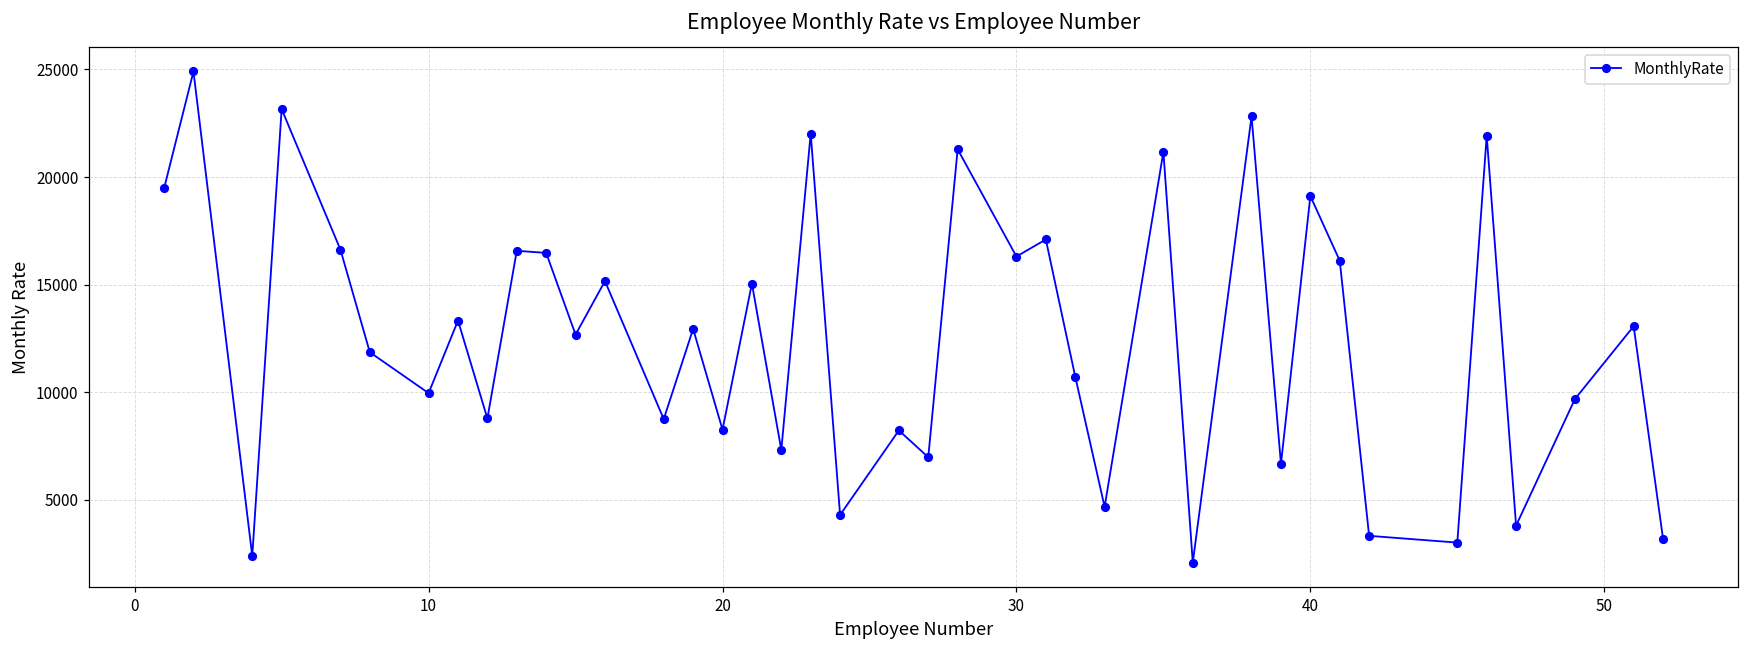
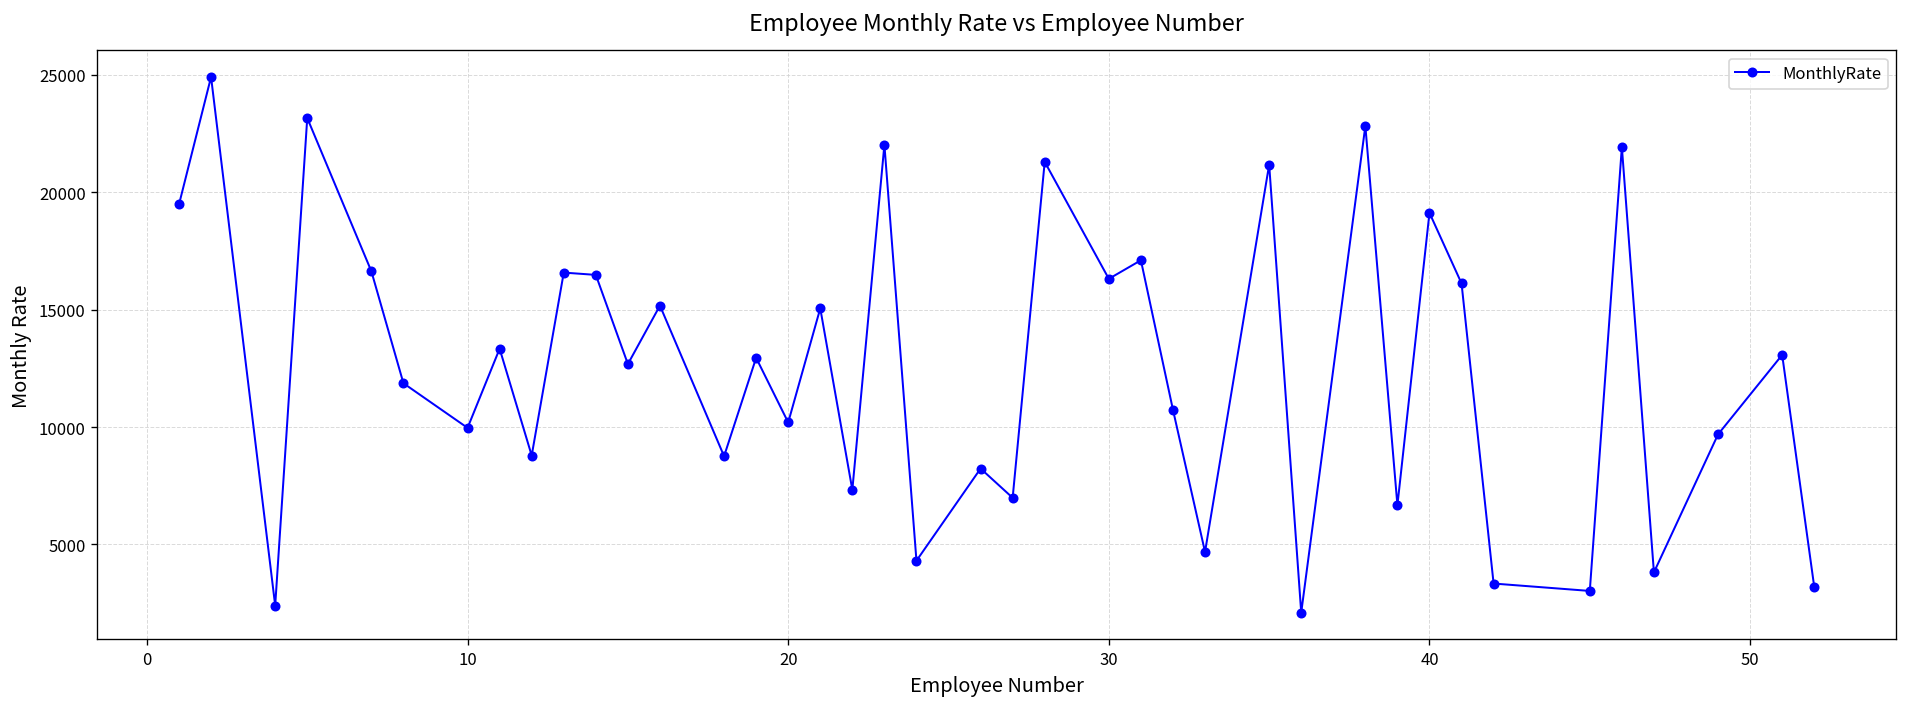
  {
    "10": 10000,
-   "20": 8300,
+   "20": 10200,
    "30": 16300,
    "40": 19100
  }
